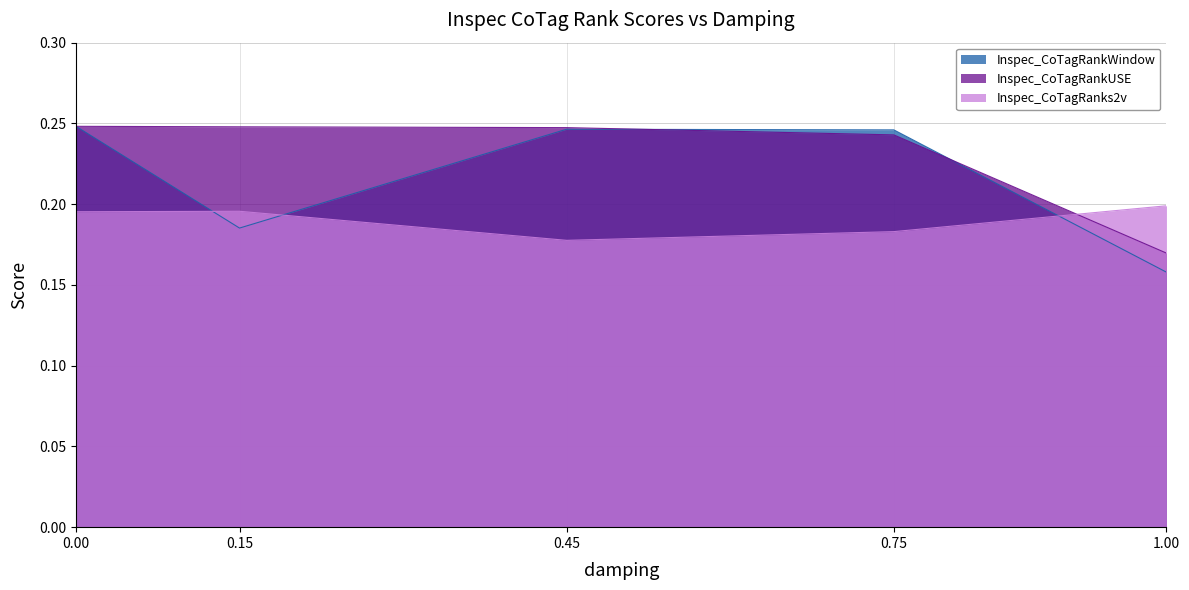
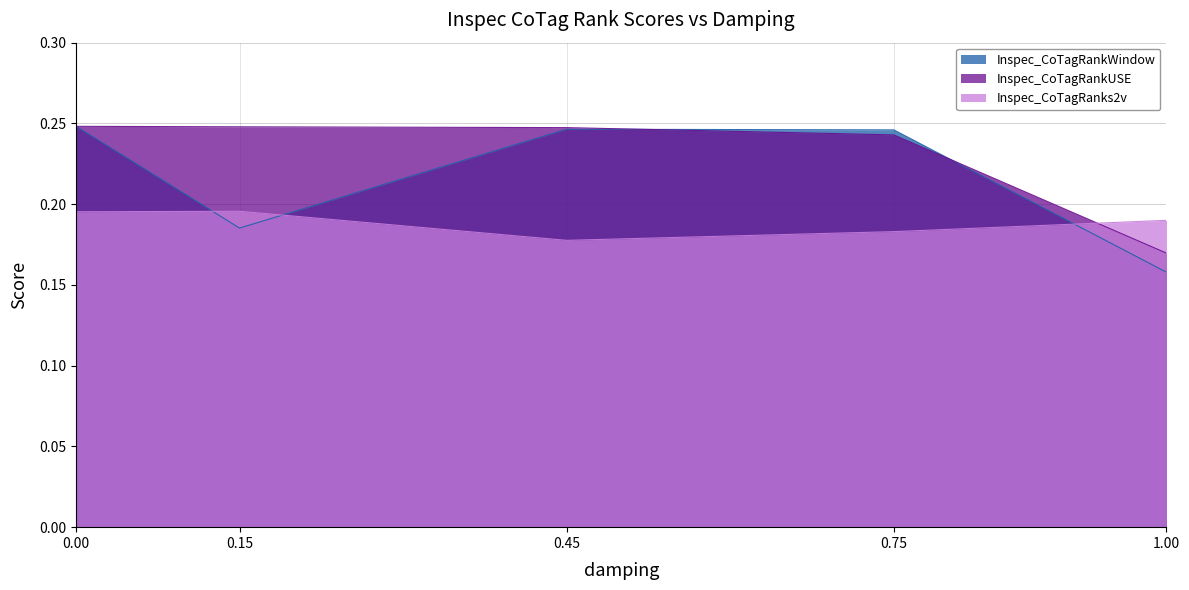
  {
    "Inspec_CoTagRankWindow": {
      "0.15": 0.185,
      "0.75": 0.246,
      "1.00": 0.158
    },
    "Inspec_CoTagRankUSE": {
      "0.15": 0.248,
      "0.75": 0.243,
      "1.00": 0.170
    },
    "Inspec_CoTagRanks2v": {
      "0.00": 0.195,
      "0.15": 0.196,
      "0.45": 0.178,
      "0.75": 0.183,
-     "1.00": 0.199
+     "1.00": 0.190
    }
  }
